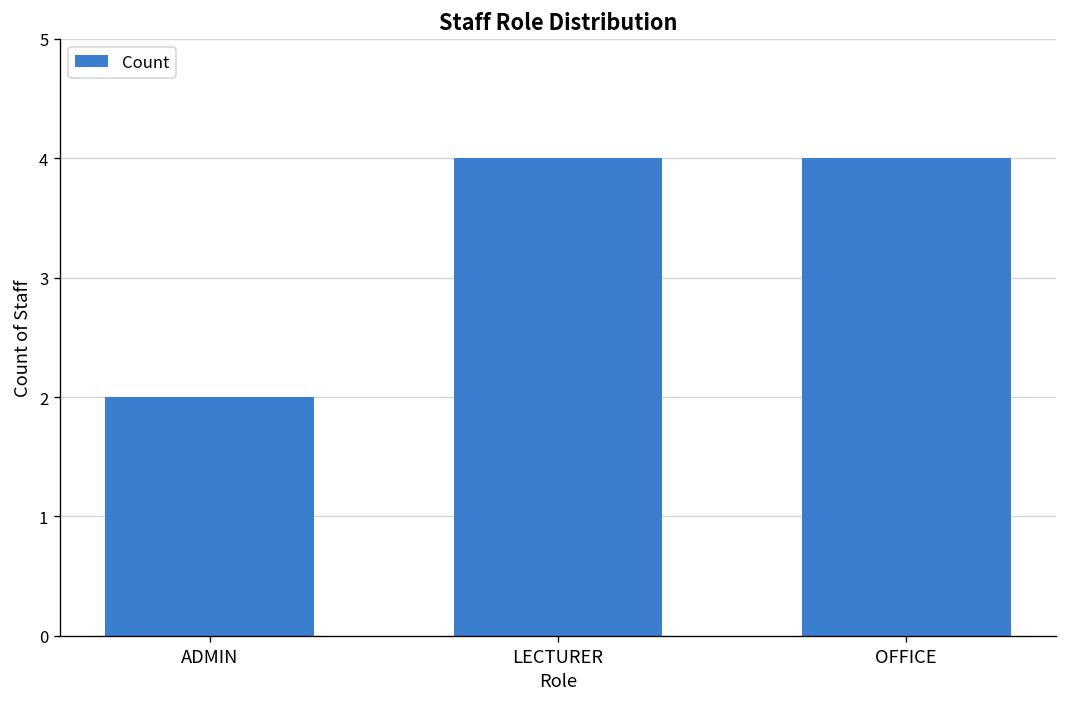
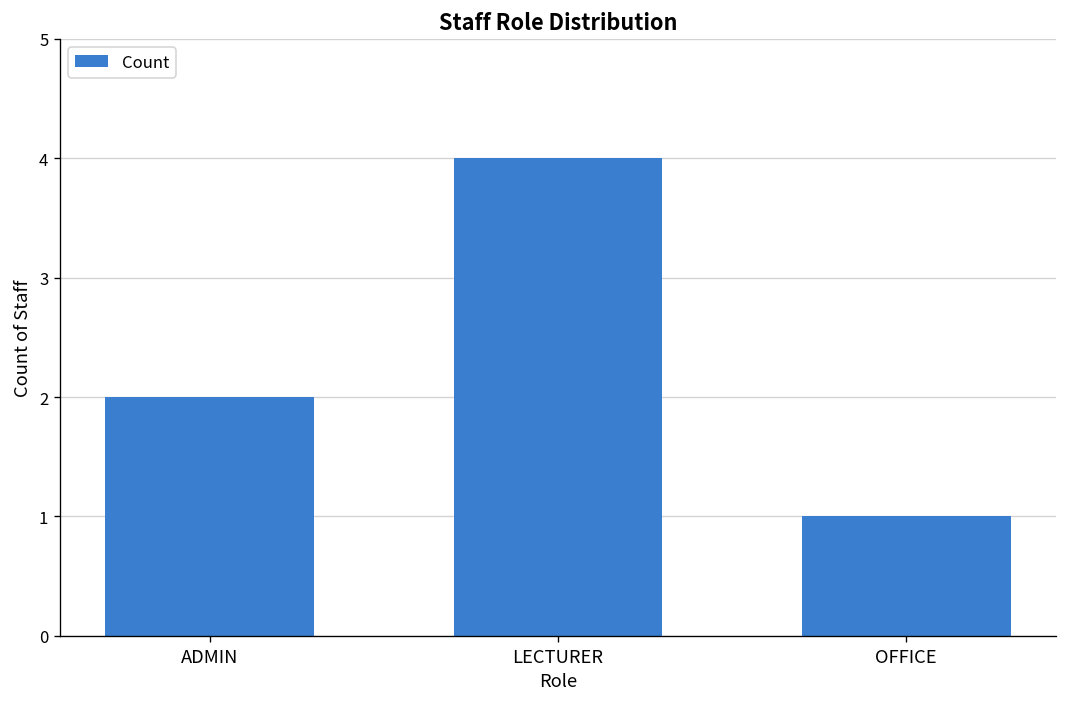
  {
    "ADMIN": 2,
    "LECTURER": 4,
-   "OFFICE": 4
+   "OFFICE": 1
  }
